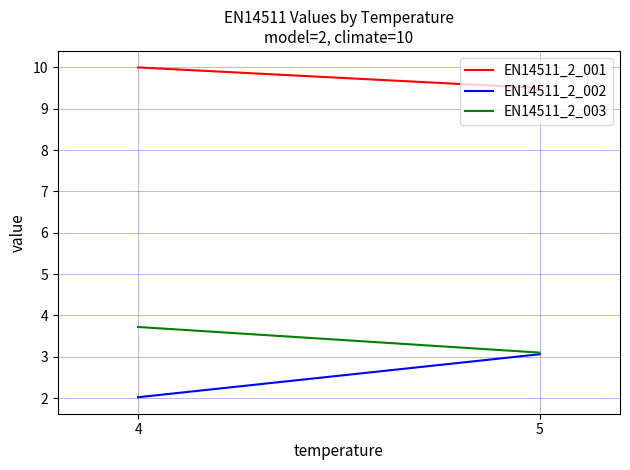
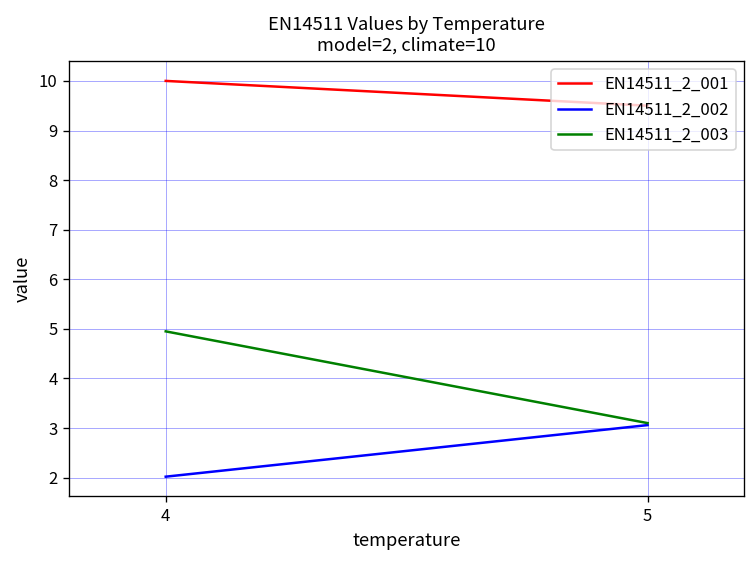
  {
    "EN14511_2_001": {
      "4": 10.0
    },
    "EN14511_2_002": {
      "4": 2.0
    },
    "EN14511_2_003": {
-     "4": 3.7
+     "4": 5.0
    }
  }
